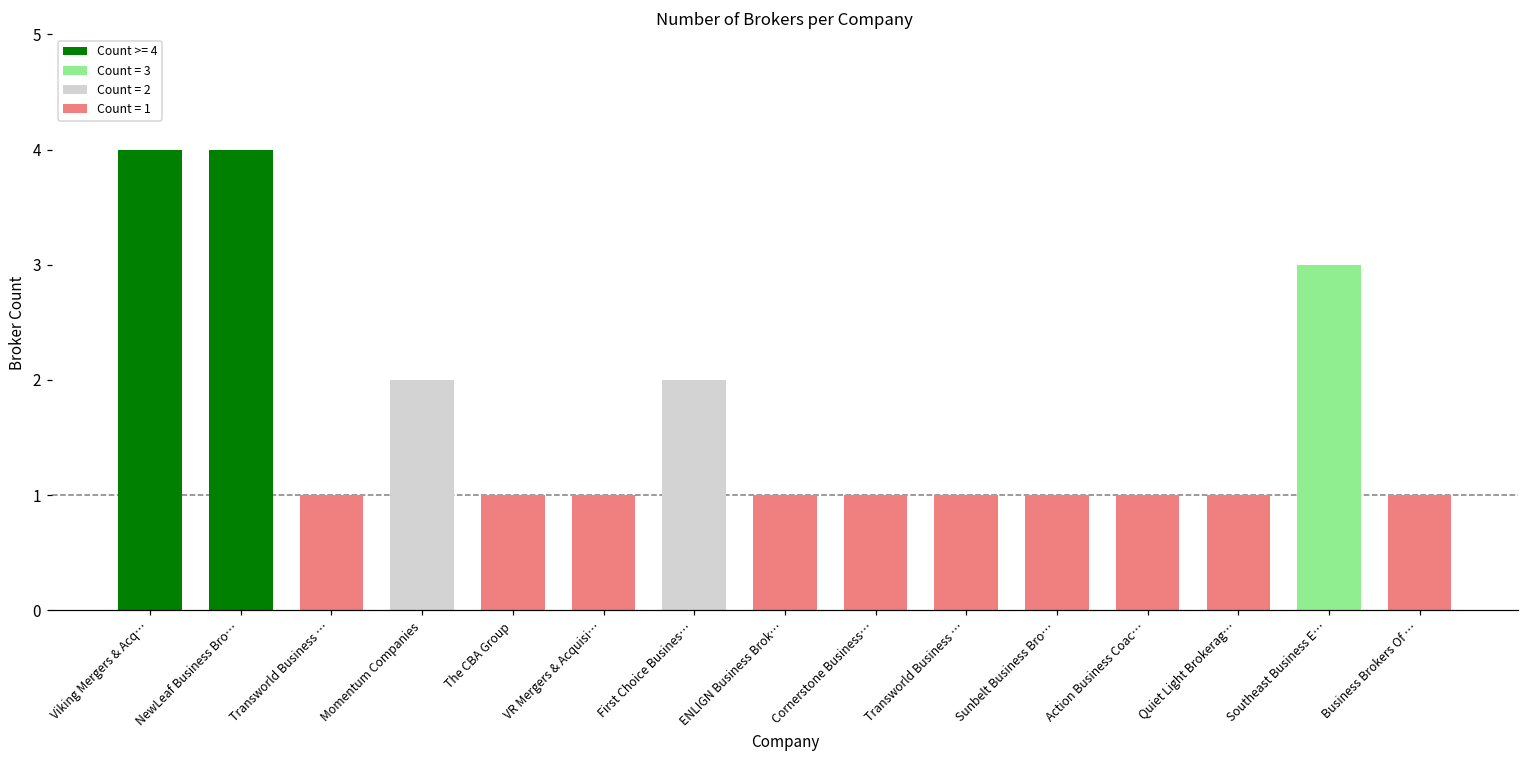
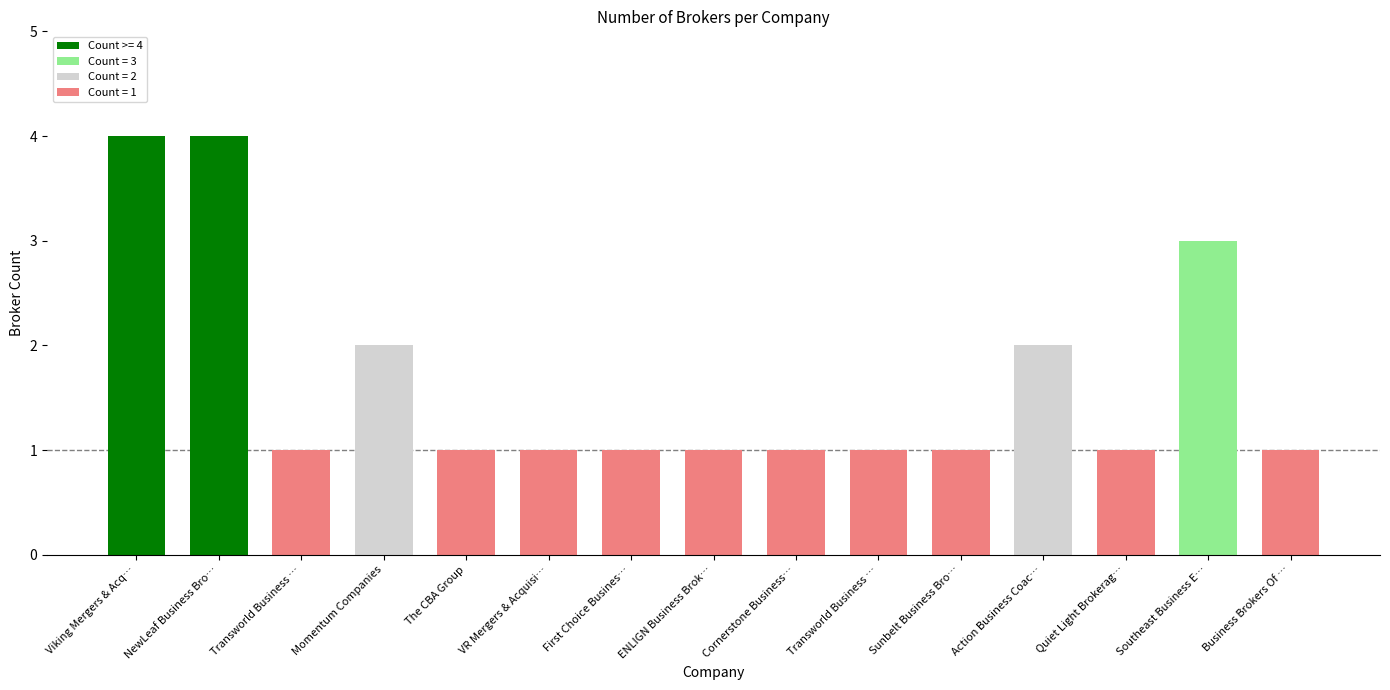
  {
    "Viking Mergers & Acq…": 4,
    "NewLeaf Business Bro…": 4,
    "Momentum Companies": 2,
    "The CBA Group": 1,
    "VR Mergers & Acquisi…": 1,
-   "First Choice Busines…": 2,
+   "First Choice Busines…": 1,
    "ENLIGN Business Brok…": 1,
    "Cornerstone Business…": 1,
    "Sunbelt Business Bro…": 1,
-   "Action Business Coac…": 1,
+   "Action Business Coac…": 2,
    "Quiet Light Brokerag…": 1,
    "Southeast Business E…": 3,
    "Business Brokers Of …": 1
  }
